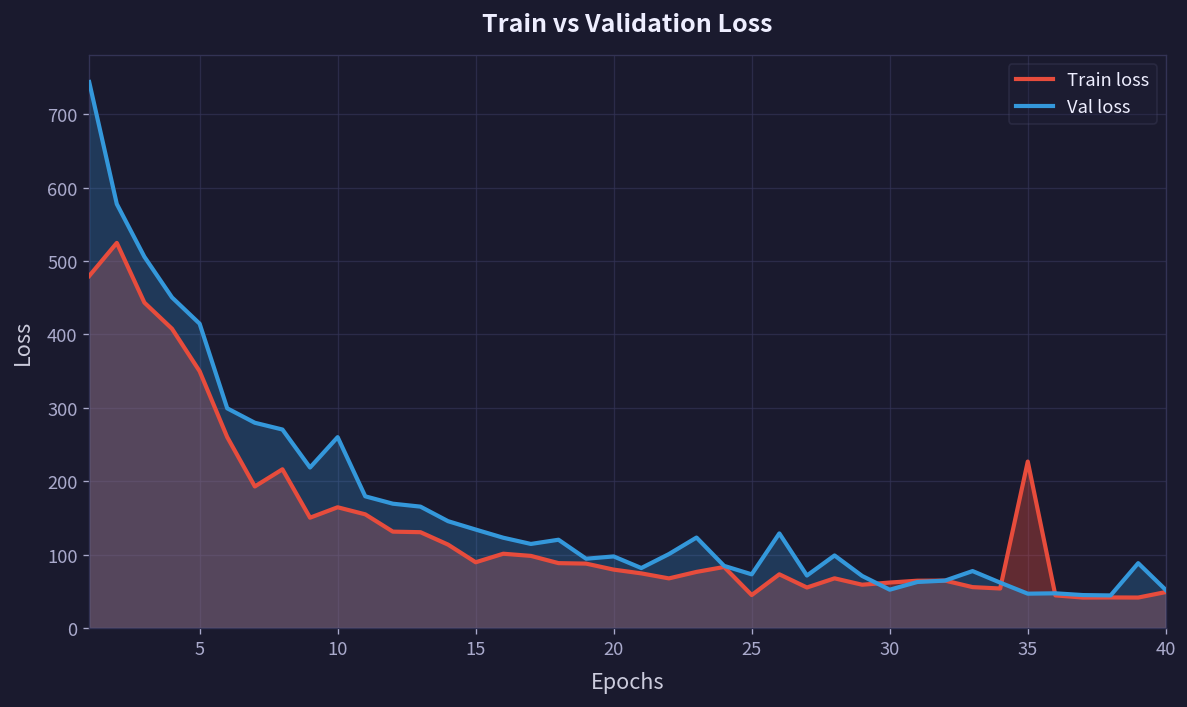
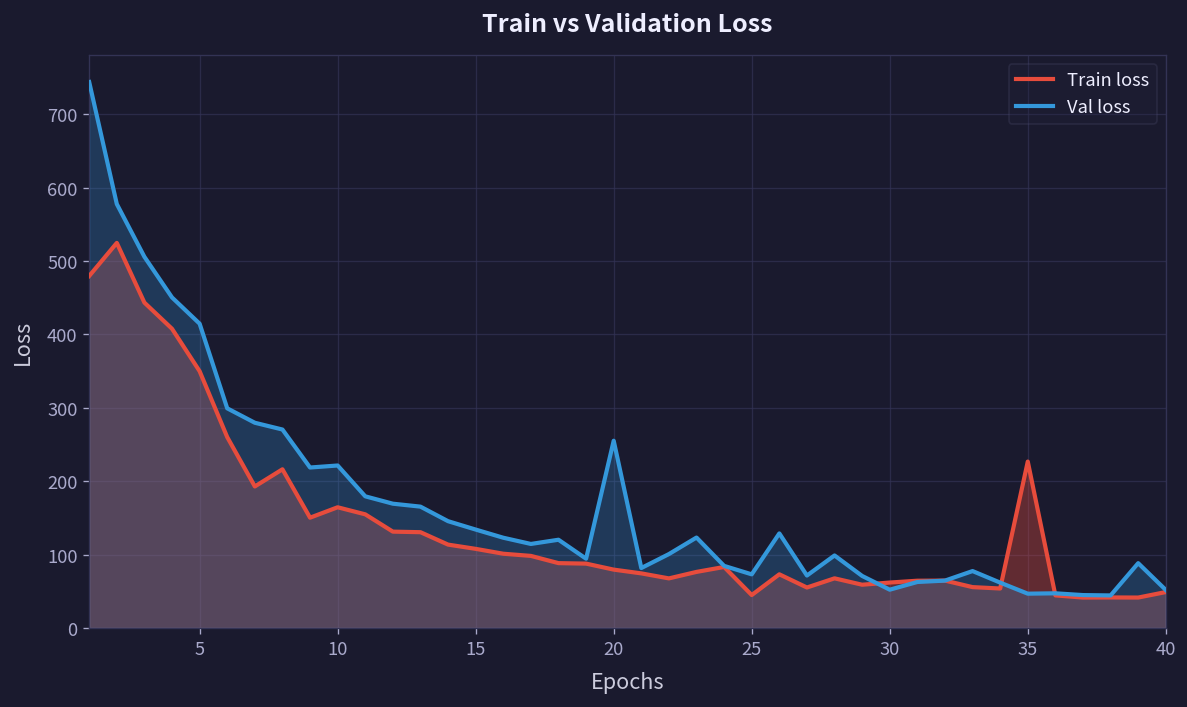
  {
    "Train loss": {
      "5": 350,
      "10": 160,
-     "15": 90,
+     "15": 110,
      "20": 80,
      "25": 40,
      "30": 60,
      "35": 230
    },
    "Val loss": {
      "5": 410,
-     "10": 260,
+     "10": 220,
      "15": 130,
-     "20": 100,
+     "20": 260,
      "25": 70,
      "30": 50,
      "35": 50
    }
  }
